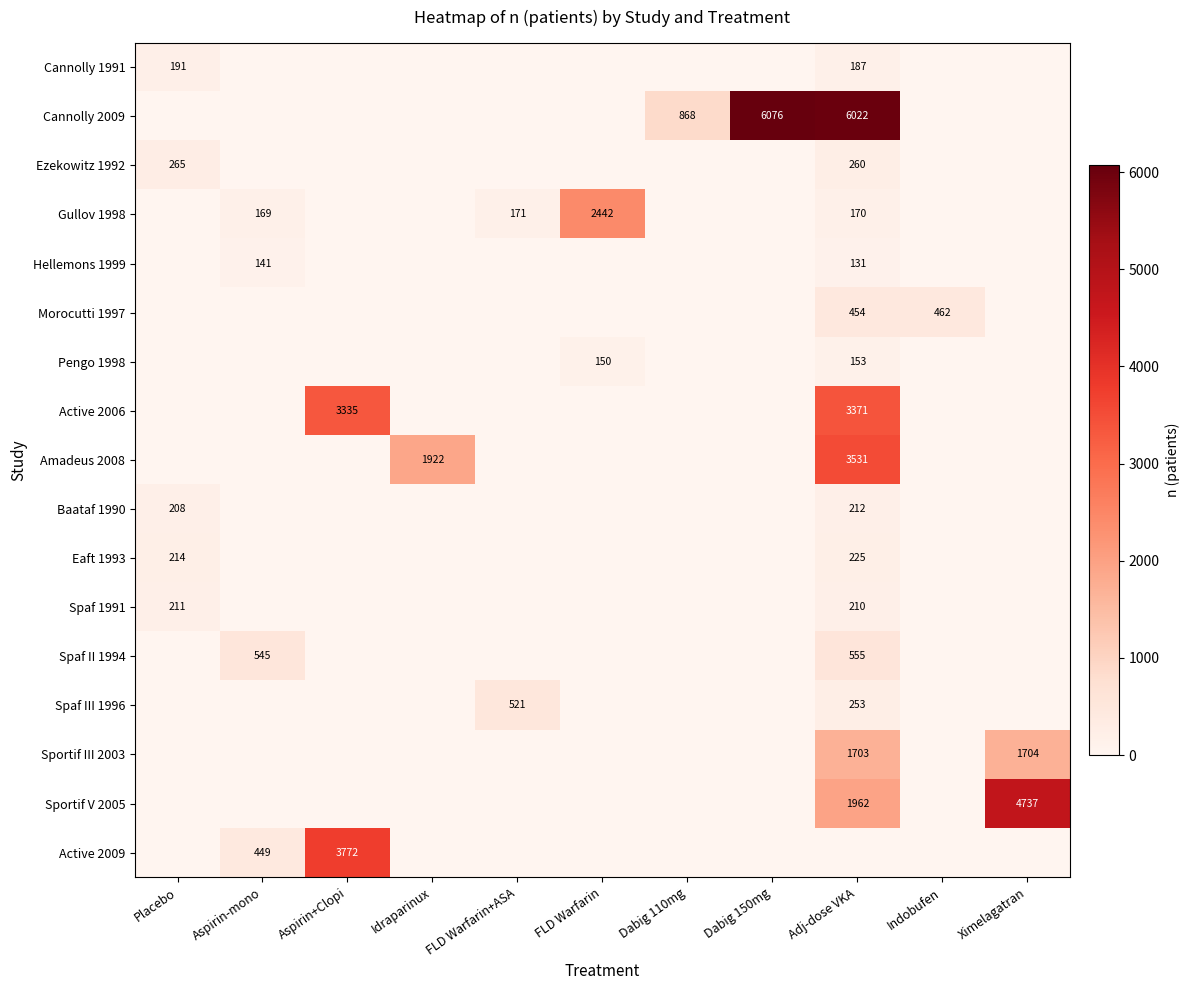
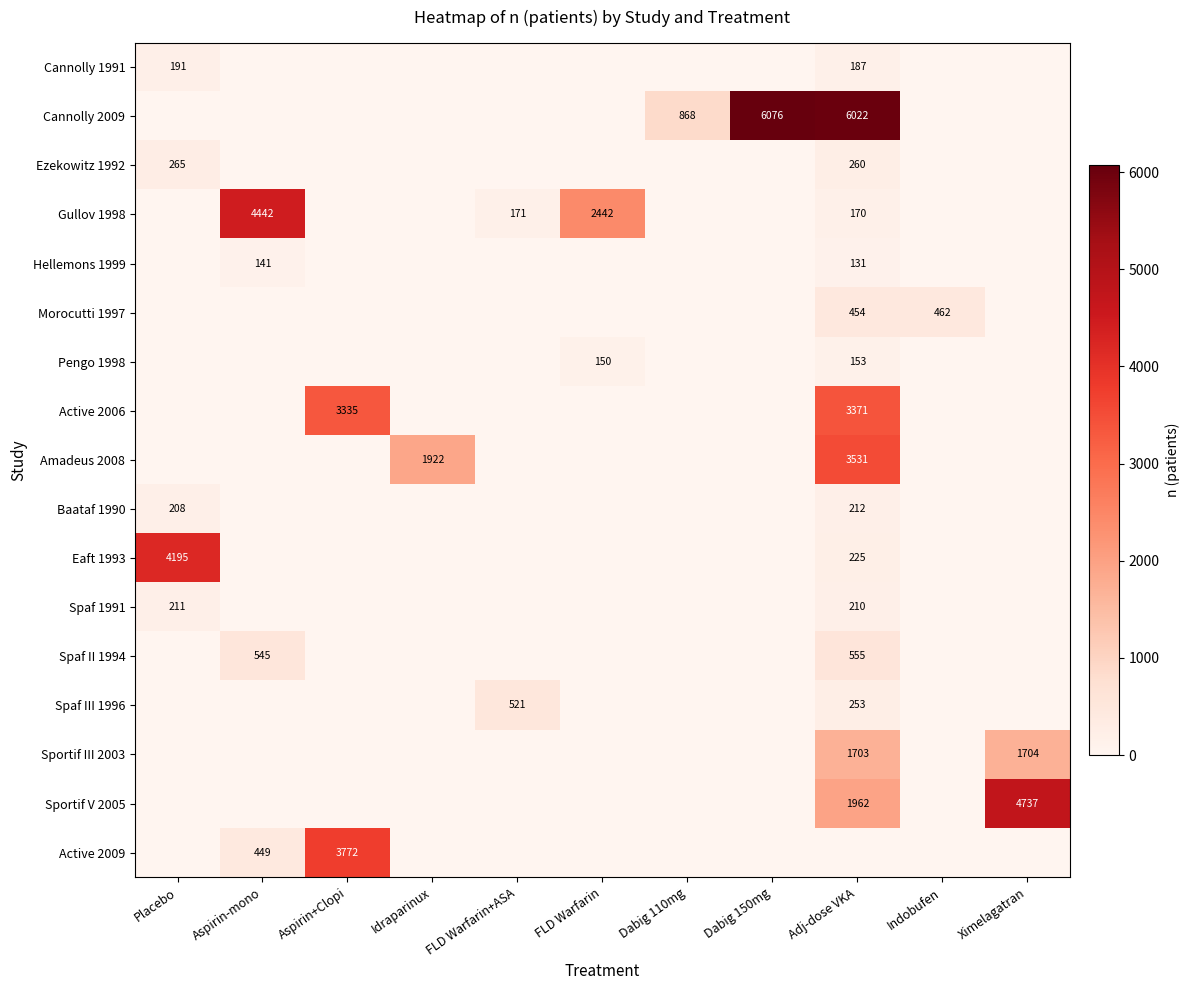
  {
    "Cannolly 1991": {
      "Placebo": 191,
      "Adj-dose VKA": 187
    },
    "Cannolly 2009": {
      "Dabig 110mg": 868,
      "Dabig 150mg": 6076,
      "Adj-dose VKA": 6022
    },
    "Ezekowitz 1992": {
      "Placebo": 265,
      "Adj-dose VKA": 260
    },
    "Gullov 1998": {
-     "Aspirin-mono": 169,
+     "Aspirin-mono": 4442,
      "FLD Warfarin+ASA": 171,
      "FLD Warfarin": 2442,
      "Adj-dose VKA": 170
    },
    "Hellemons 1999": {
      "Aspirin-mono": 141,
      "Adj-dose VKA": 131
    },
    "Morocutti 1997": {
      "Adj-dose VKA": 454,
      "Indobufen": 462
    },
    "Pengo 1998": {
      "FLD Warfarin": 150,
      "Adj-dose VKA": 153
    },
    "Active 2006": {
      "Aspirin+Clopi": 3335,
      "Adj-dose VKA": 3371
    },
    "Amadeus 2008": {
      "Idraparinux": 1922,
      "Adj-dose VKA": 3531
    },
    "Baataf 1990": {
      "Placebo": 208,
      "Adj-dose VKA": 212
    },
    "Eaft 1993": {
-     "Placebo": 214,
+     "Placebo": 4195,
      "Adj-dose VKA": 225
    },
    "Spaf 1991": {
      "Placebo": 211,
      "Adj-dose VKA": 210
    },
    "Spaf II 1994": {
      "Aspirin-mono": 545,
      "Adj-dose VKA": 555
    },
    "Spaf III 1996": {
      "FLD Warfarin+ASA": 521,
      "Adj-dose VKA": 253
    },
    "Sportif III 2003": {
      "Adj-dose VKA": 1703,
      "Ximelagatran": 1704
    },
    "Sportif V 2005": {
      "Adj-dose VKA": 1962,
      "Ximelagatran": 4737
    },
    "Active 2009": {
      "Aspirin-mono": 449,
      "Aspirin+Clopi": 3772
    }
  }
